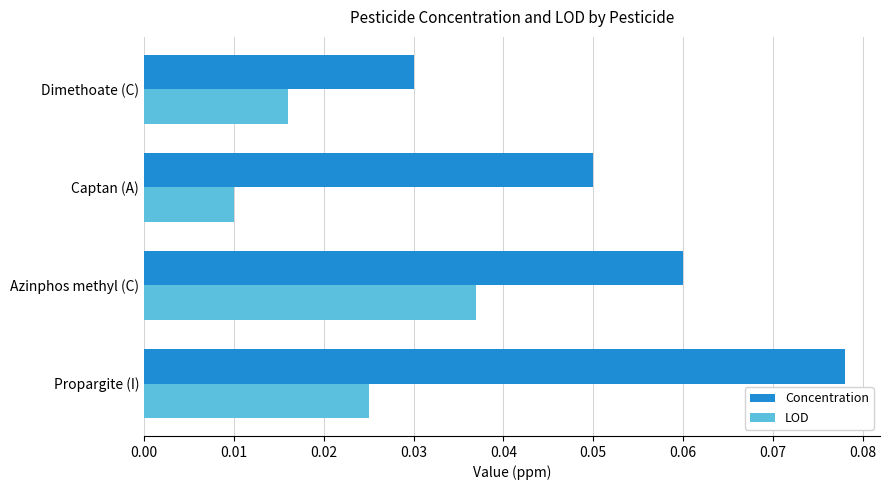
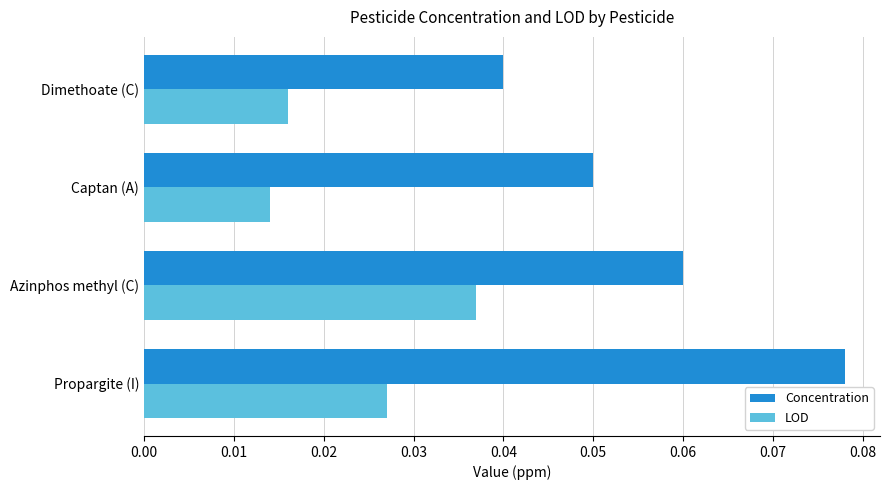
  {
    "Concentration": {
-     "Dimethoate (C)": 0.03,
+     "Dimethoate (C)": 0.04,
      "Captan (A)": 0.05,
      "Azinphos methyl (C)": 0.06,
      "Propargite (I)": 0.078
    },
    "LOD": {
      "Dimethoate (C)": 0.016,
-     "Captan (A)": 0.010,
+     "Captan (A)": 0.014,
      "Azinphos methyl (C)": 0.037,
-     "Propargite (I)": 0.025
+     "Propargite (I)": 0.027
    }
  }
